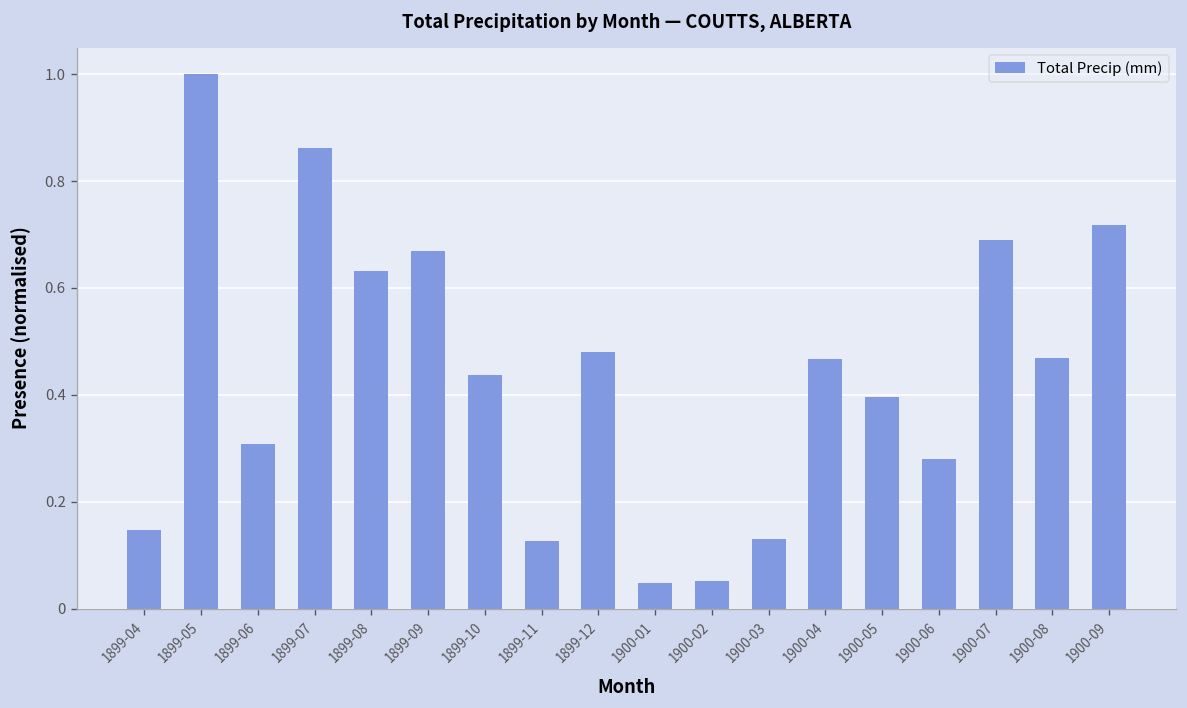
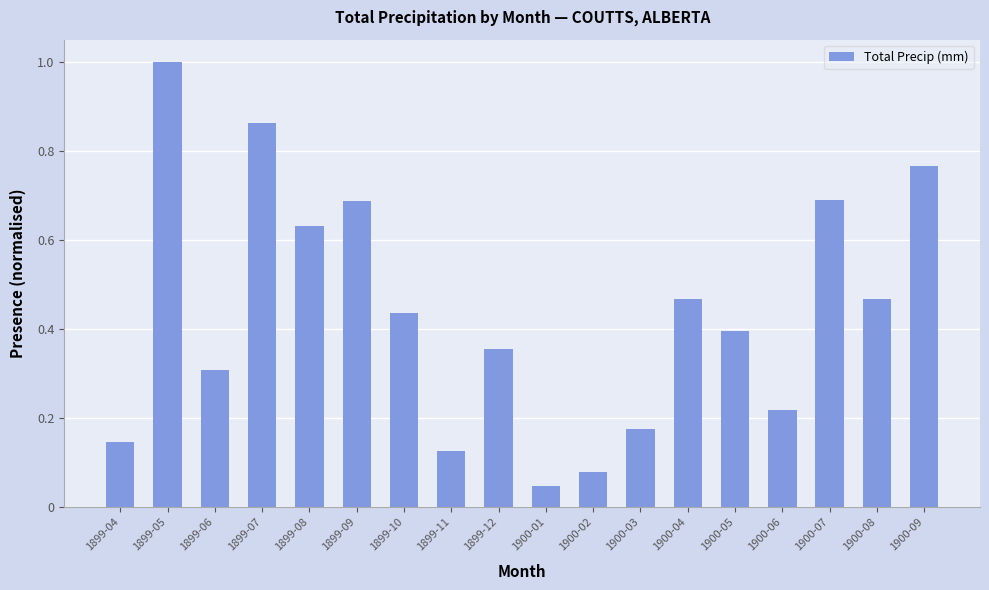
  {
    "1899-04": 0.15,
    "1899-05": 1.00,
    "1899-06": 0.31,
    "1899-07": 0.86,
    "1899-08": 0.63,
-   "1899-09": 0.67,
+   "1899-09": 0.69,
    "1899-10": 0.44,
    "1899-11": 0.13,
-   "1899-12": 0.48,
+   "1899-12": 0.36,
    "1900-01": 0.05,
-   "1900-02": 0.05,
-   "1900-03": 0.13,
+   "1900-02": 0.08,
+   "1900-03": 0.18,
    "1900-04": 0.47,
    "1900-05": 0.40,
-   "1900-06": 0.28,
+   "1900-06": 0.22,
    "1900-07": 0.69,
    "1900-08": 0.47,
-   "1900-09": 0.72
+   "1900-09": 0.77
  }
